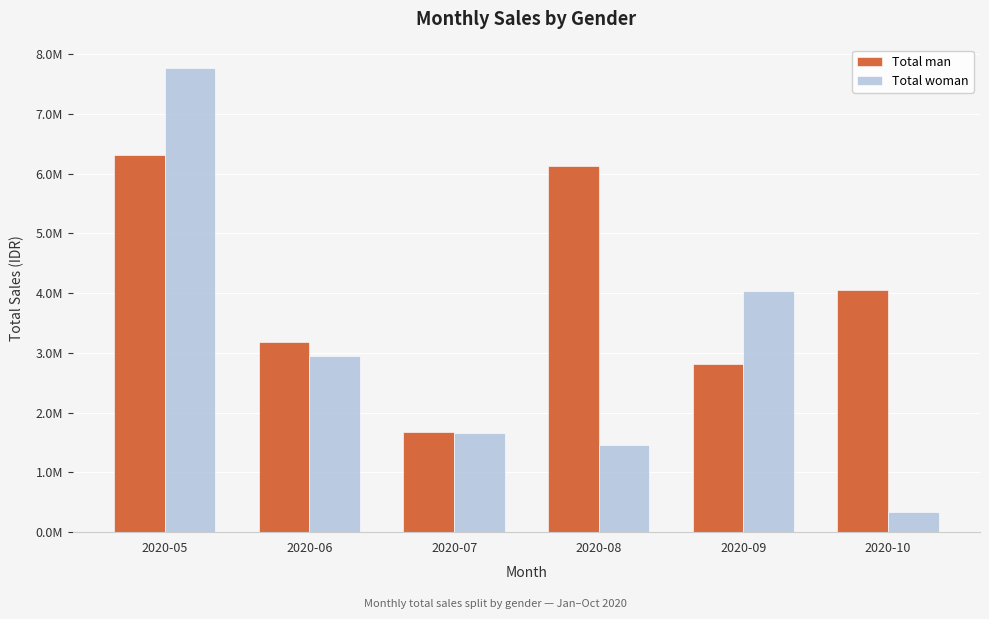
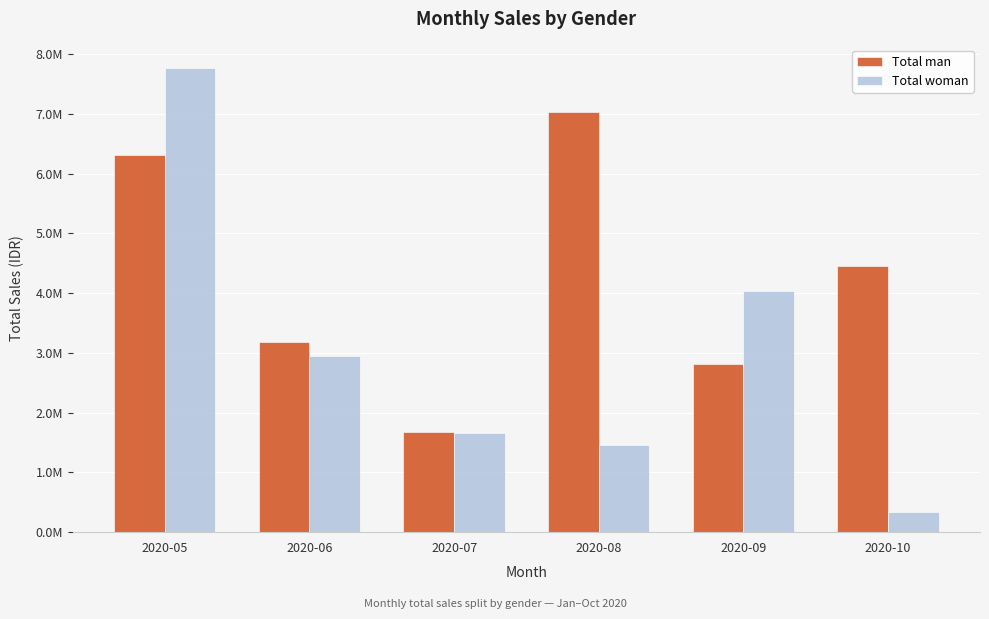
  {
    "Total man": {
      "2020-05": 6300000,
      "2020-06": 3200000,
      "2020-07": 1700000,
-     "2020-08": 6100000,
+     "2020-08": 7000000,
      "2020-09": 2800000,
-     "2020-10": 4100000
+     "2020-10": 4500000
    },
    "Total woman": {
      "2020-05": 7800000,
      "2020-06": 2900000,
      "2020-07": 1700000,
      "2020-08": 1500000,
      "2020-09": 4000000,
      "2020-10": 300000
    }
  }
